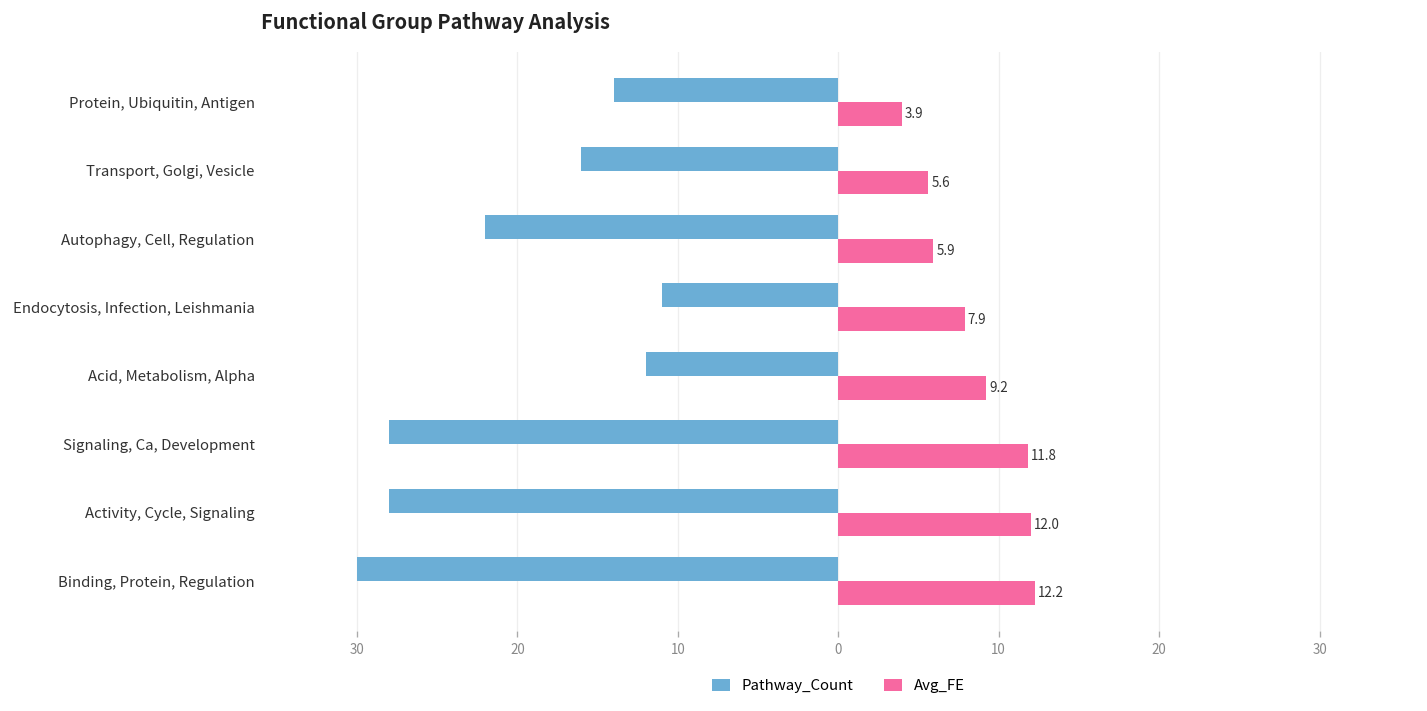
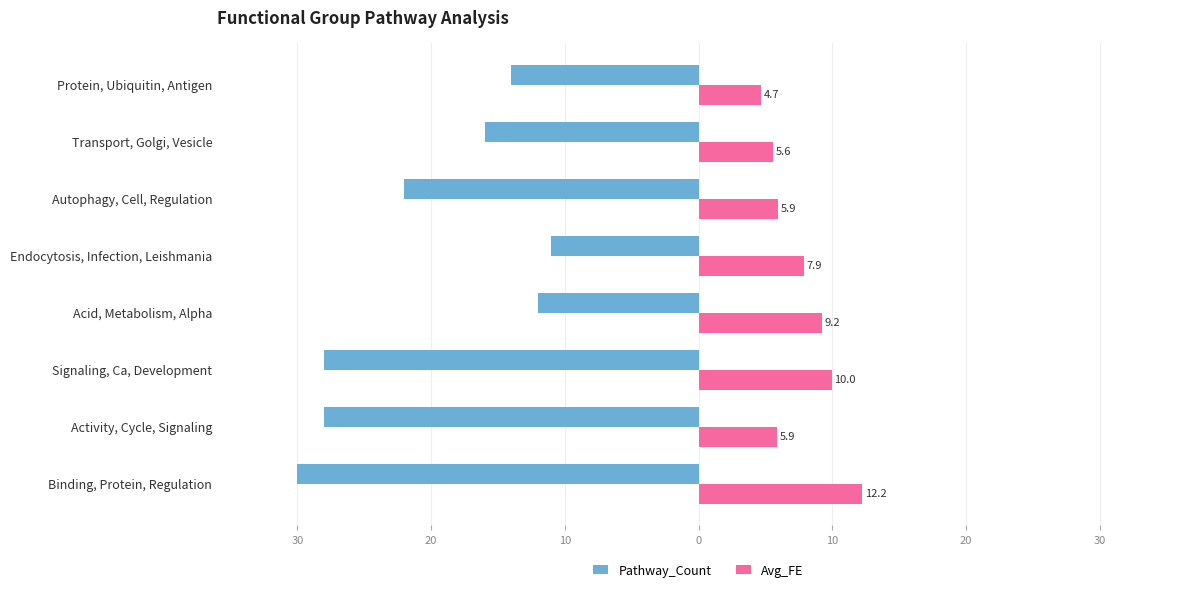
  {
    "Avg_FE": {
-     "Protein, Ubiquitin, Antigen": 3.9,
+     "Protein, Ubiquitin, Antigen": 4.7,
      "Transport, Golgi, Vesicle": 5.6,
      "Autophagy, Cell, Regulation": 5.9,
      "Endocytosis, Infection, Leishmania": 7.9,
      "Acid, Metabolism, Alpha": 9.2,
-     "Signaling, Ca, Development": 11.8,
-     "Activity, Cycle, Signaling": 12.0,
+     "Signaling, Ca, Development": 10.0,
+     "Activity, Cycle, Signaling": 5.9,
      "Binding, Protein, Regulation": 12.2
    }
  }
